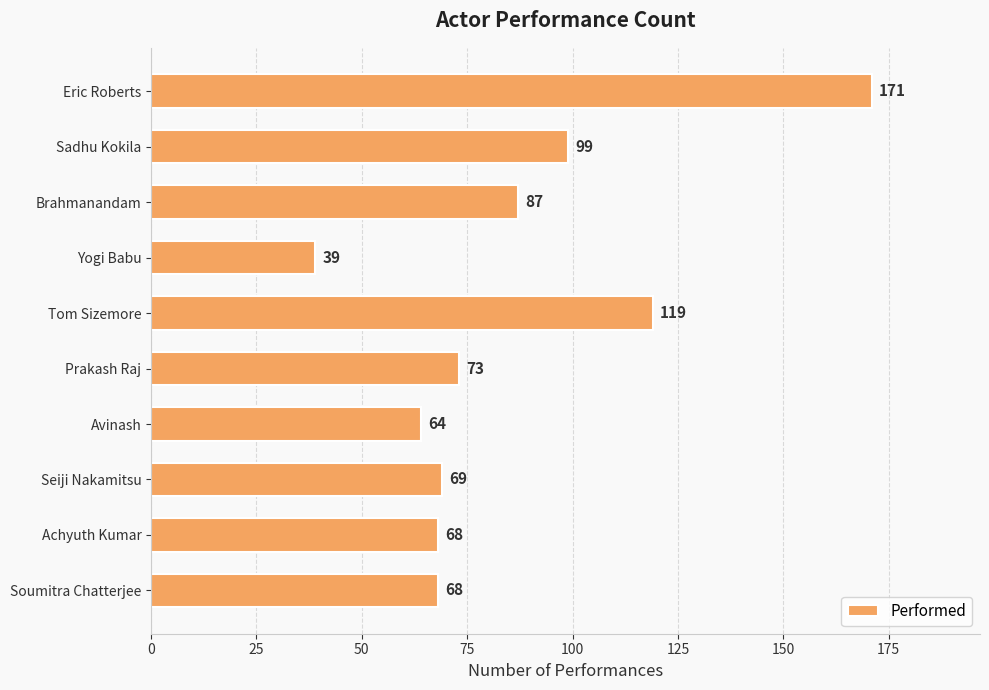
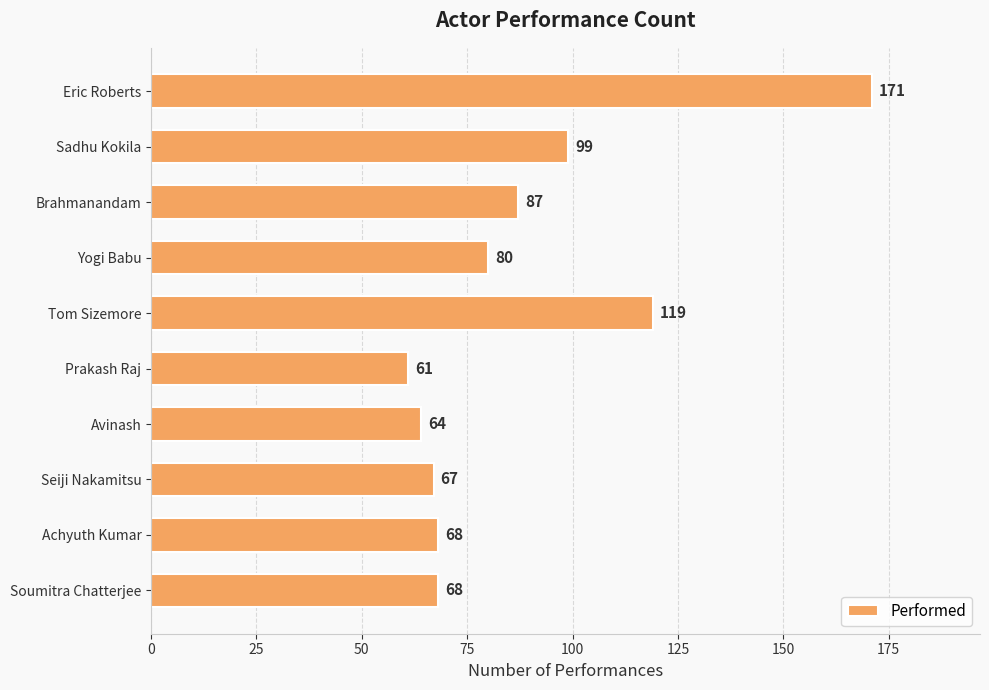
  {
    "Eric Roberts": 171,
    "Sadhu Kokila": 99,
    "Brahmanandam": 87,
-   "Yogi Babu": 39,
+   "Yogi Babu": 80,
    "Tom Sizemore": 119,
-   "Prakash Raj": 73,
+   "Prakash Raj": 61,
    "Avinash": 64,
-   "Seiji Nakamitsu": 69,
+   "Seiji Nakamitsu": 67,
    "Achyuth Kumar": 68,
    "Soumitra Chatterjee": 68
  }
